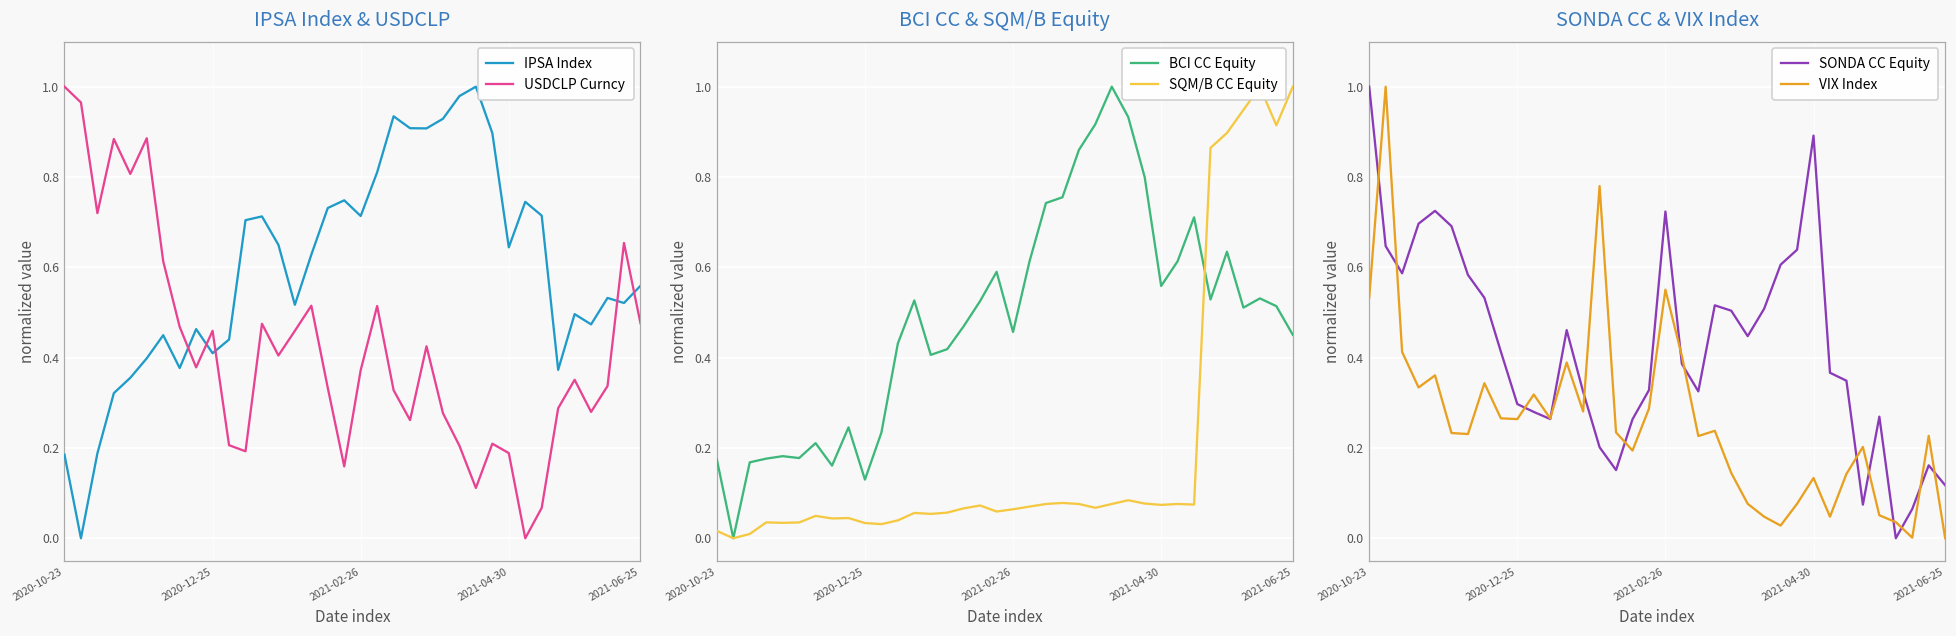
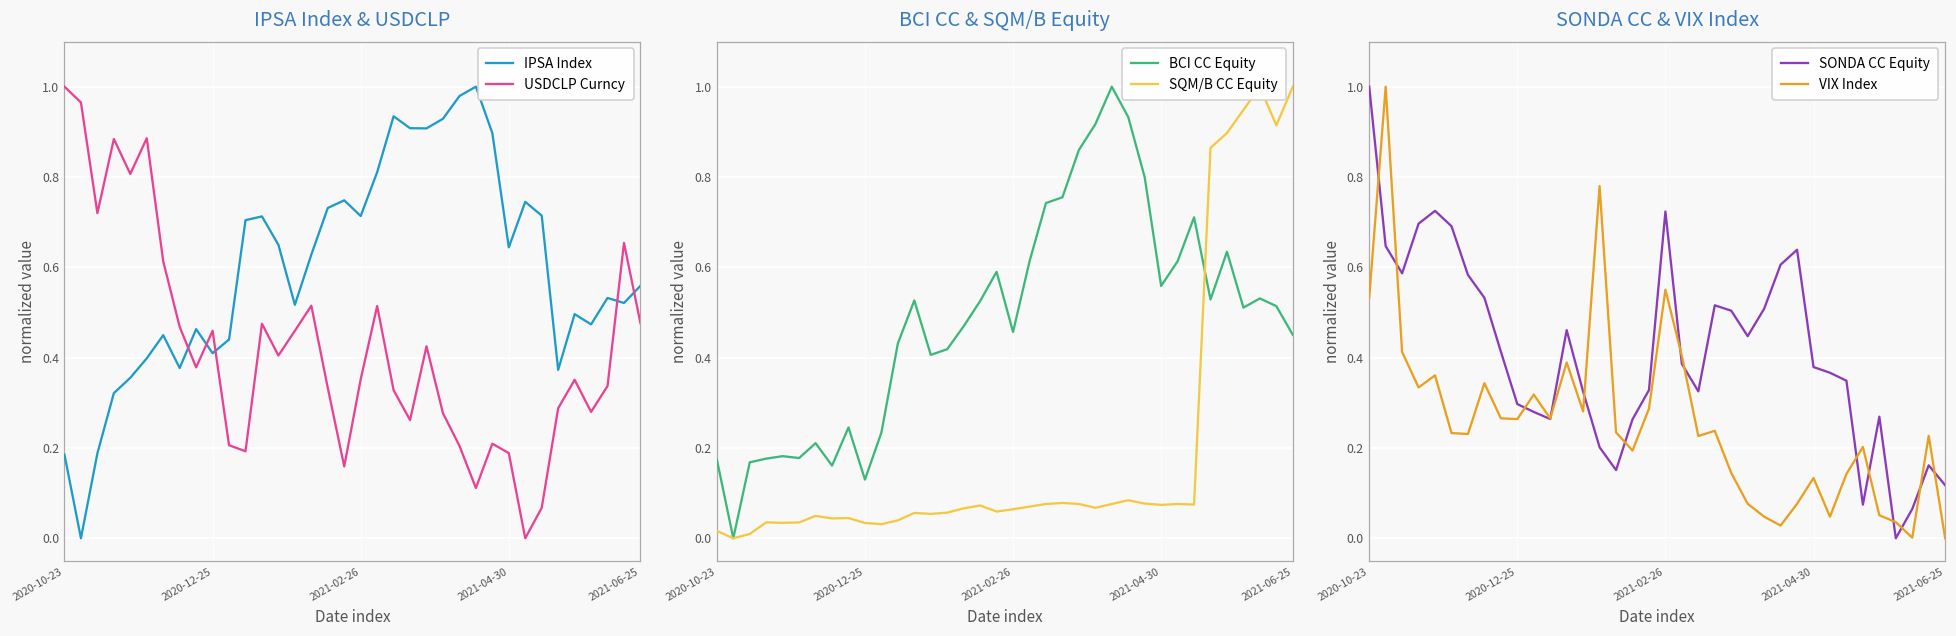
  {
    "IPSA Index & USDCLP": {
      "IPSA Index": {
        "2020-10-23": 0.19,
        "2020-12-25": 0.41,
        "2021-02-26": 0.71,
        "2021-04-30": 0.64,
        "2021-06-25": 0.56
      },
      "USDCLP Curncy": {
        "2020-10-23": 1.00,
        "2020-12-25": 0.46,
-       "2021-02-26": 0.37,
+       "2021-02-26": 0.35,
        "2021-04-30": 0.19,
        "2021-06-25": 0.48
      }
    },
    "BCI CC & SQM/B Equity": {
      "BCI CC Equity": {
        "2020-10-23": 0.17,
        "2020-12-25": 0.13,
        "2021-02-26": 0.46,
        "2021-04-30": 0.56,
        "2021-06-25": 0.45
      },
      "SQM/B CC Equity": {
        "2020-10-23": 0.02,
        "2020-12-25": 0.03,
        "2021-02-26": 0.06,
        "2021-04-30": 0.07,
        "2021-06-25": 1.00
      }
    },
    "SONDA CC & VIX Index": {
      "SONDA CC Equity": {
        "2020-10-23": 1.00,
        "2020-12-25": 0.30,
        "2021-02-26": 0.72,
-       "2021-04-30": 0.89,
+       "2021-04-30": 0.38,
        "2021-06-25": 0.12
      },
      "VIX Index": {
        "2020-10-23": 0.53,
        "2020-12-25": 0.26,
        "2021-02-26": 0.55,
        "2021-04-30": 0.13,
        "2021-06-25": 0.00
      }
    }
  }
